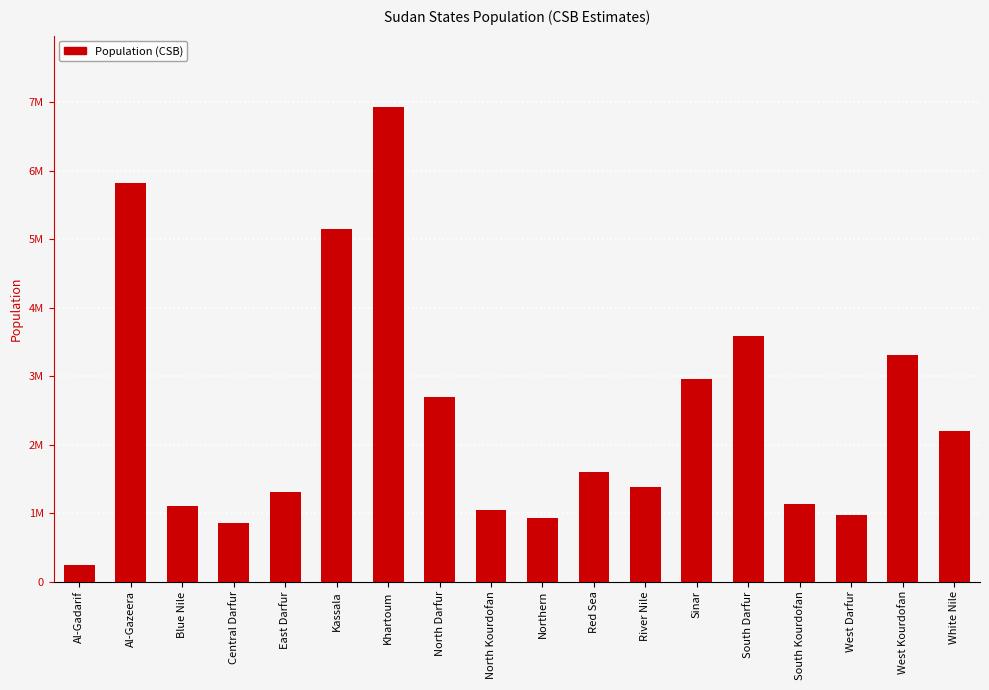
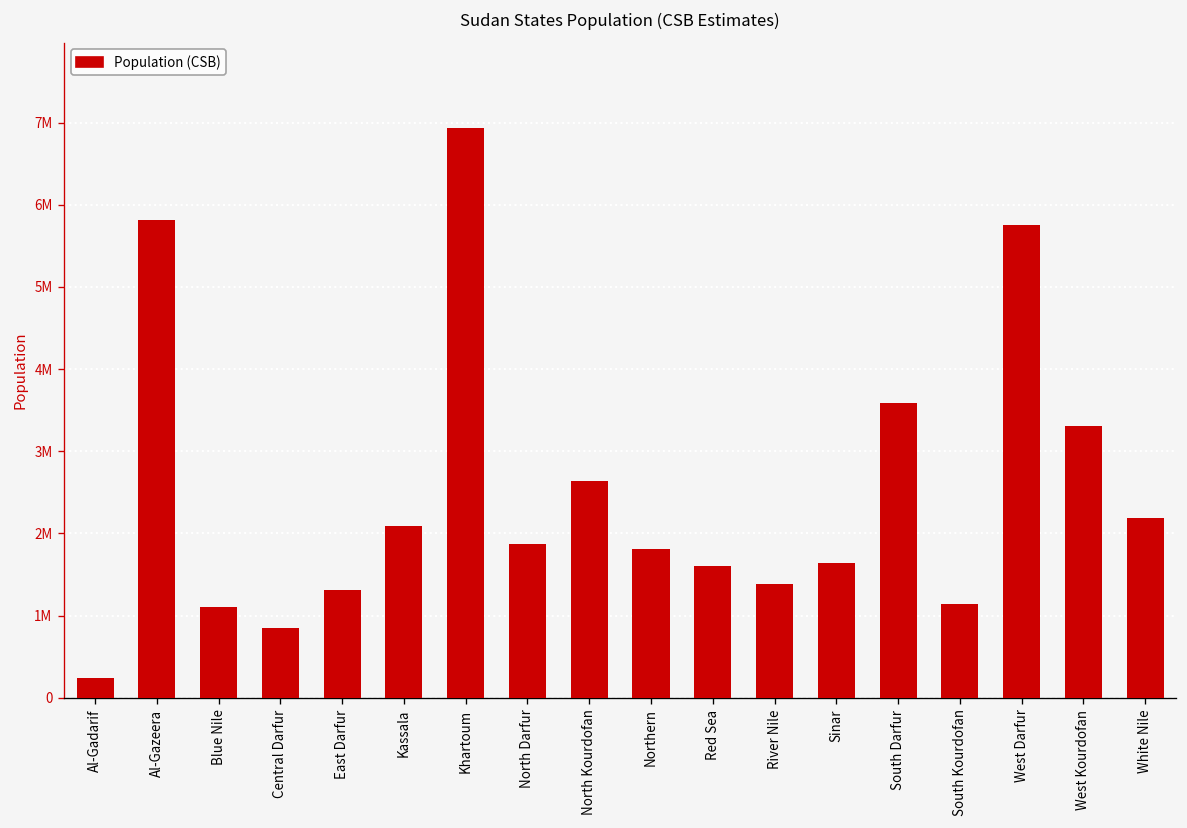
  {
    "Al-Gadarif": 200000,
    "Al-Gazeera": 5800000,
    "Blue Nile": 1100000,
    "Central Darfur": 900000,
    "East Darfur": 1300000,
-   "Kassala": 5100000,
+   "Kassala": 2100000,
    "Khartoum": 6900000,
-   "North Darfur": 2700000,
-   "North Kourdofan": 1000000,
-   "Northern": 900000,
+   "North Darfur": 1900000,
+   "North Kourdofan": 2600000,
+   "Northern": 1800000,
    "Red Sea": 1600000,
    "River Nile": 1400000,
-   "Sinar": 3000000,
+   "Sinar": 1600000,
    "South Darfur": 3600000,
    "South Kourdofan": 1100000,
-   "West Darfur": 1000000,
+   "West Darfur": 5800000,
    "West Kourdofan": 3300000,
    "White Nile": 2200000
  }
